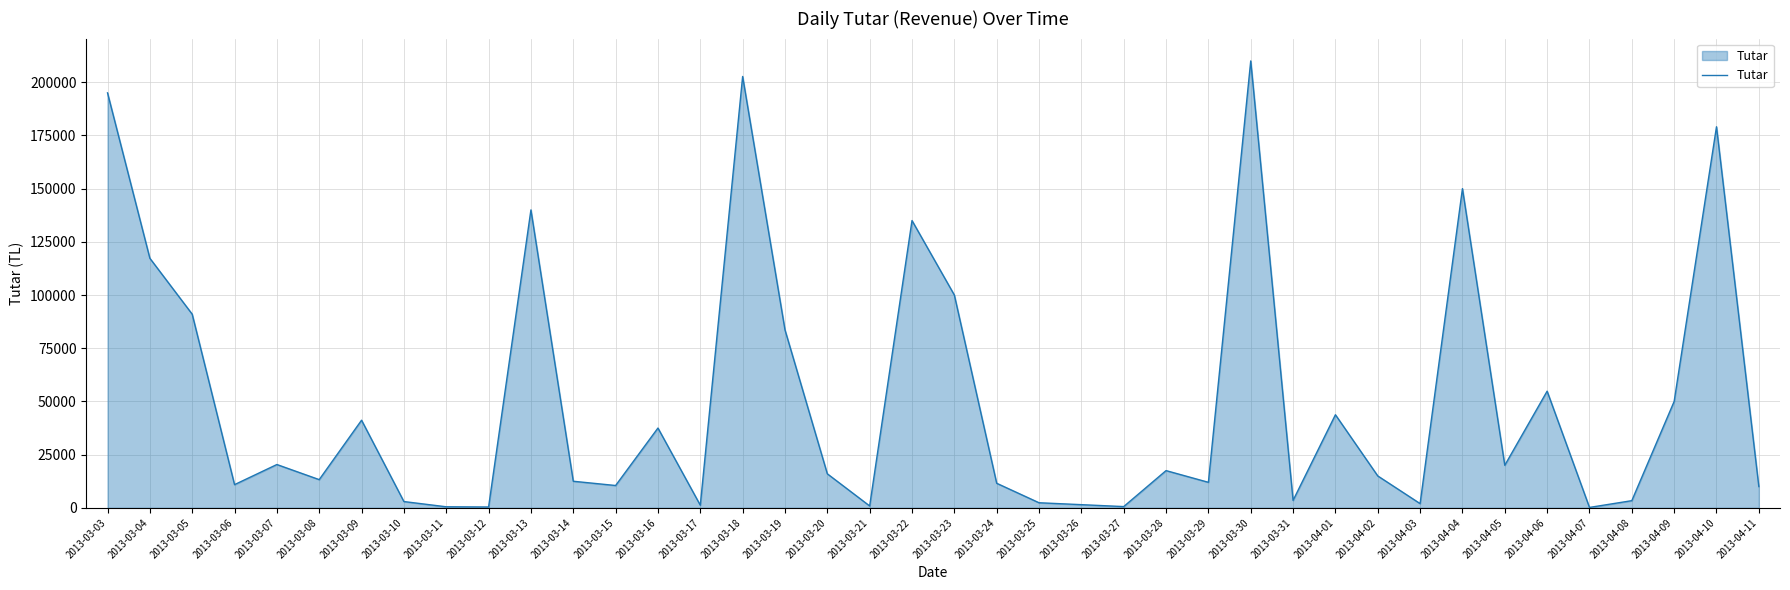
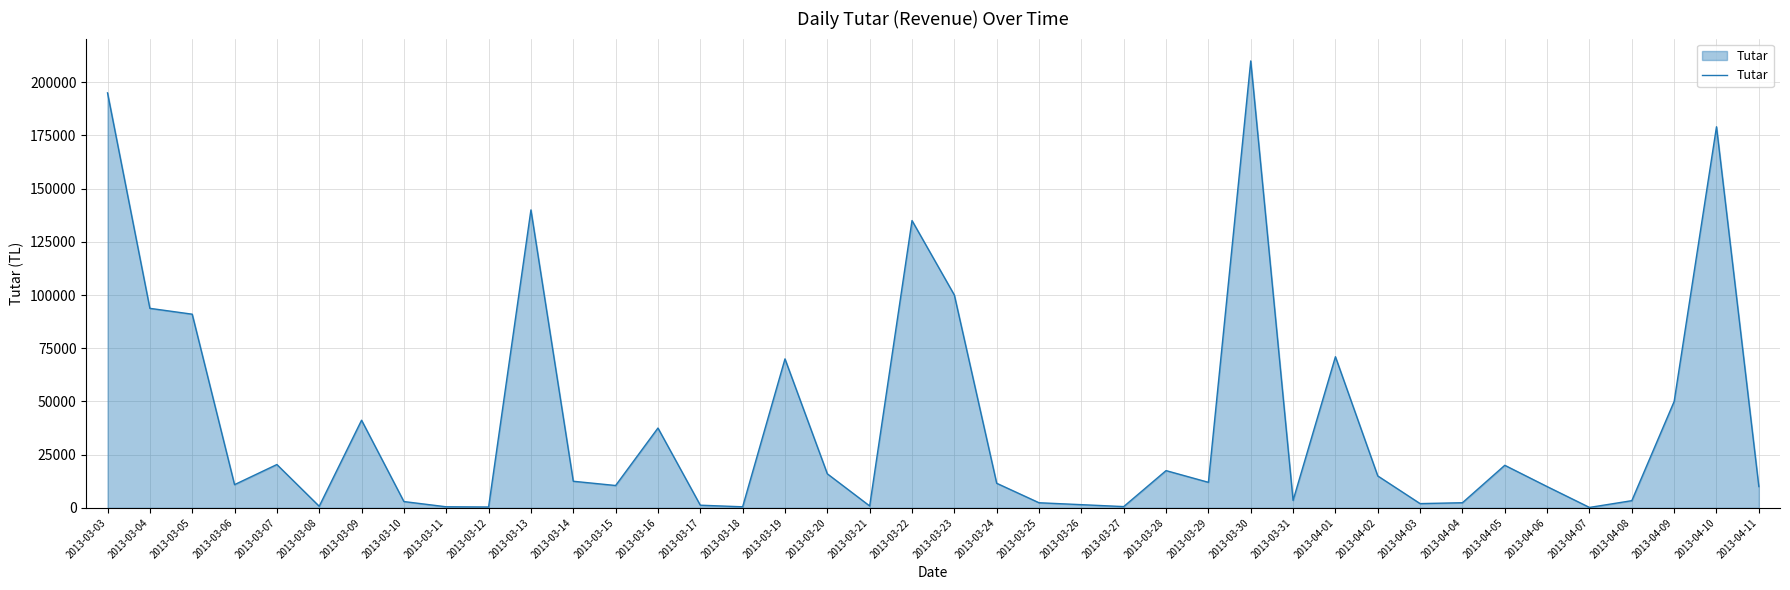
  {
    "2013-03-03": 195000,
-   "2013-03-04": 117000,
+   "2013-03-04": 94000,
    "2013-03-05": 91000,
    "2013-03-06": 11000,
    "2013-03-07": 20000,
-   "2013-03-08": 13000,
+   "2013-03-08": 1000,
    "2013-03-09": 41000,
    "2013-03-10": 3000,
    "2013-03-11": 1000,
    "2013-03-12": 0,
    "2013-03-13": 140000,
    "2013-03-14": 13000,
    "2013-03-15": 11000,
    "2013-03-16": 38000,
    "2013-03-17": 1000,
-   "2013-03-18": 203000,
-   "2013-03-19": 84000,
+   "2013-03-18": 1000,
+   "2013-03-19": 70000,
    "2013-03-20": 16000,
    "2013-03-21": 1000,
    "2013-03-22": 135000,
    "2013-03-23": 100000,
    "2013-03-24": 12000,
    "2013-03-25": 2000,
    "2013-03-26": 2000,
    "2013-03-27": 1000,
    "2013-03-28": 18000,
    "2013-03-29": 12000,
    "2013-03-30": 210000,
    "2013-03-31": 4000,
-   "2013-04-01": 44000,
+   "2013-04-01": 71000,
    "2013-04-02": 15000,
    "2013-04-03": 2000,
-   "2013-04-04": 150000,
+   "2013-04-04": 2000,
    "2013-04-05": 20000,
-   "2013-04-06": 55000,
+   "2013-04-06": 10000,
    "2013-04-07": 0,
    "2013-04-08": 3000,
    "2013-04-09": 50000,
    "2013-04-10": 179000,
    "2013-04-11": 10000
  }
